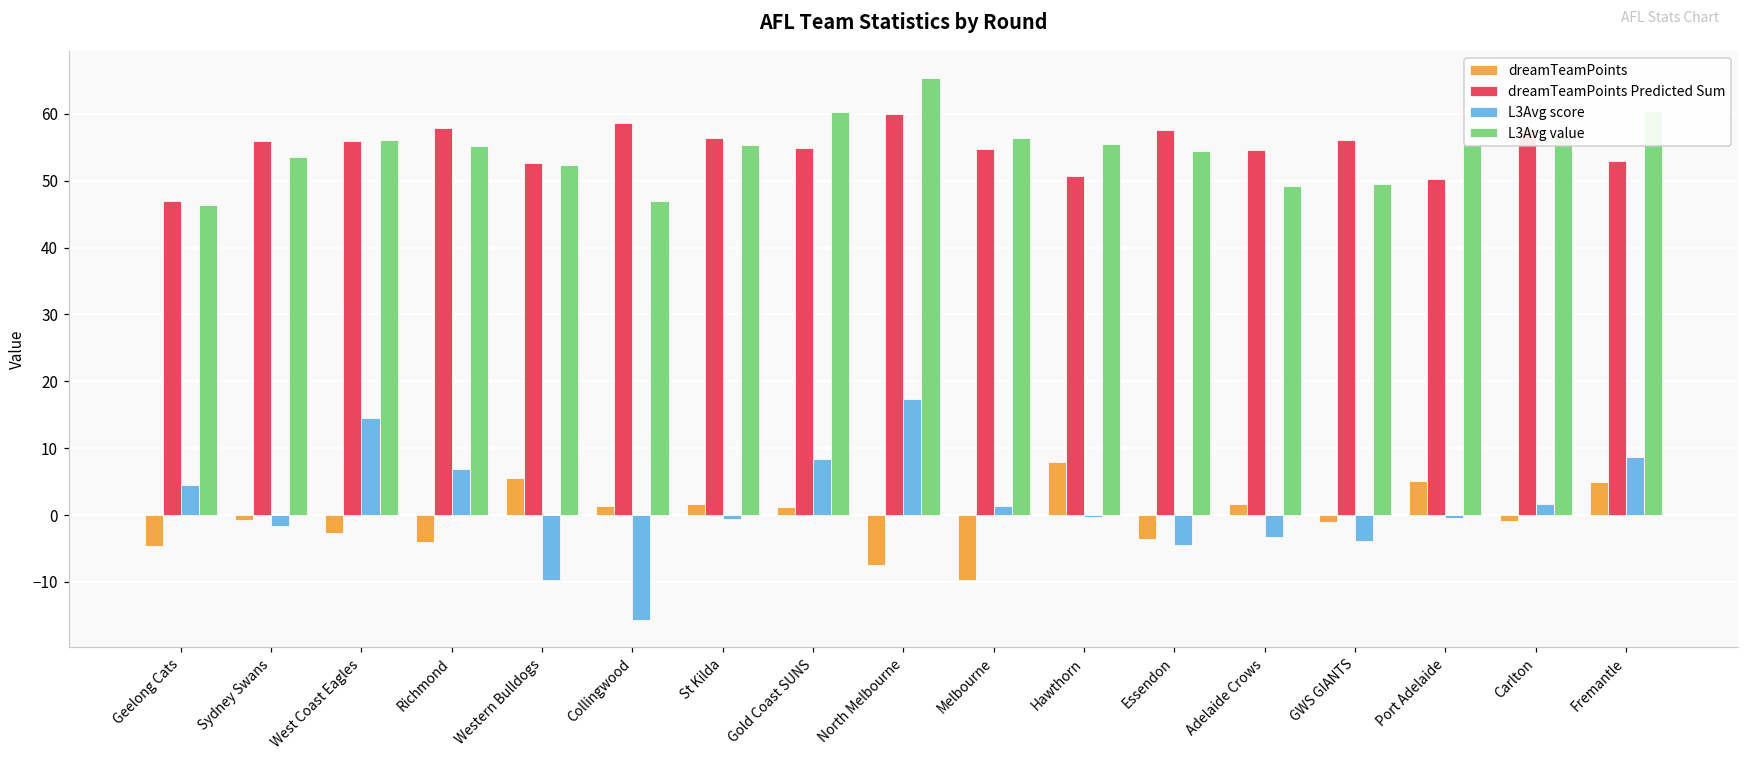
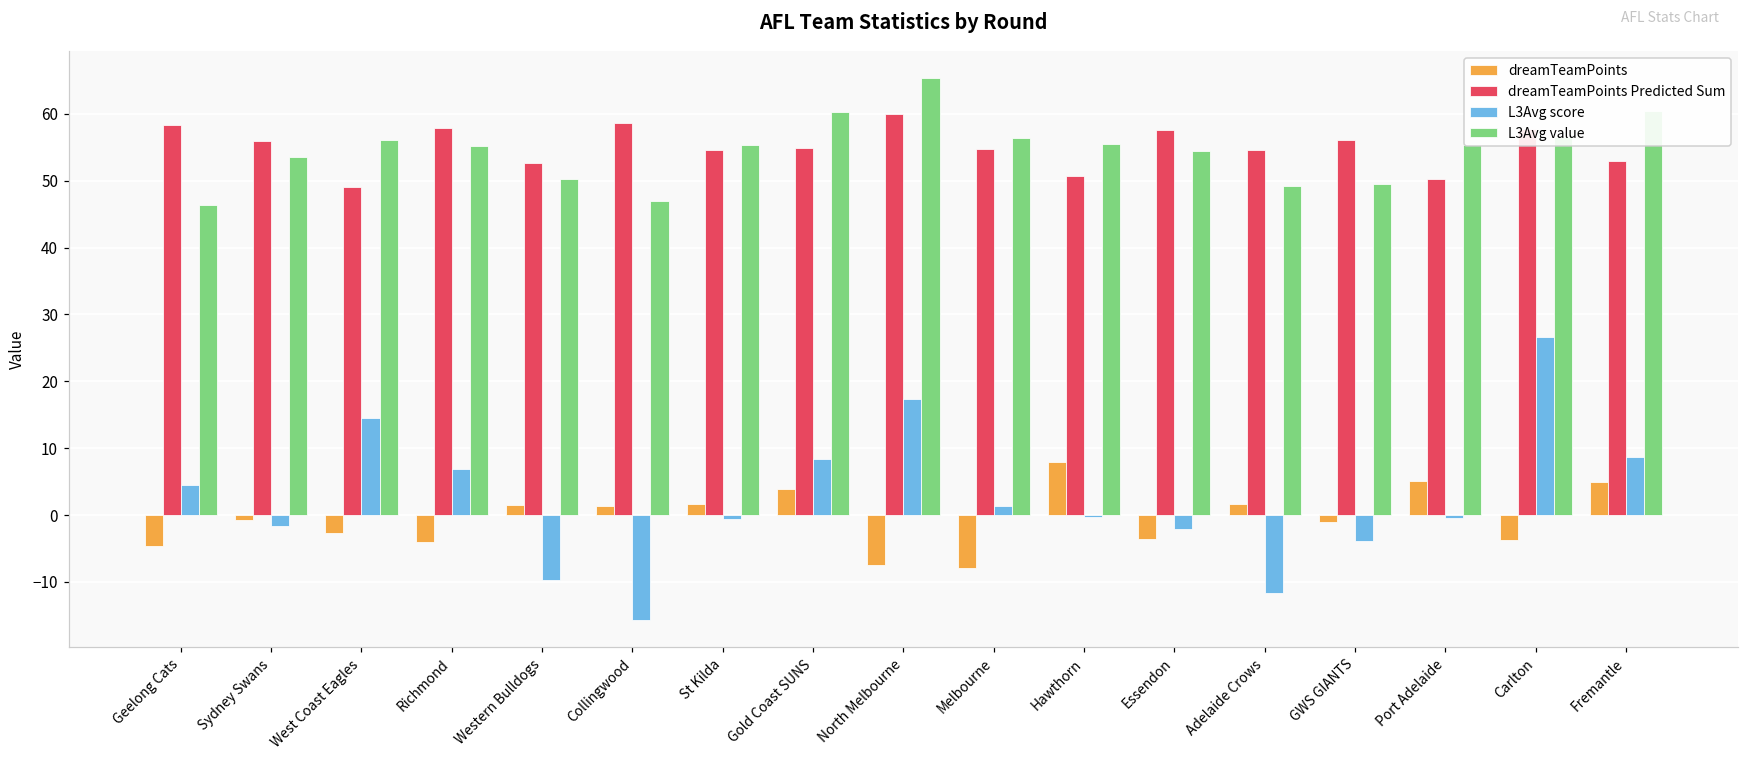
  {
    "dreamTeamPoints": {
      "Geelong Cats": -5,
      "Sydney Swans": -1,
      "West Coast Eagles": -3,
      "Richmond": -4,
-     "Western Bulldogs": 6,
+     "Western Bulldogs": 2,
      "Collingwood": 1,
      "St Kilda": 2,
-     "Gold Coast SUNS": 1,
+     "Gold Coast SUNS": 4,
      "North Melbourne": -7,
-     "Melbourne": -10,
+     "Melbourne": -8,
      "Hawthorn": 8,
      "Essendon": -4,
      "Adelaide Crows": 2,
      "GWS GIANTS": -1,
      "Port Adelaide": 5,
-     "Carlton": -1,
+     "Carlton": -4,
      "Fremantle": 5
    },
    "dreamTeamPoints Predicted Sum": {
-     "Geelong Cats": 47,
+     "Geelong Cats": 58,
      "Sydney Swans": 56,
-     "West Coast Eagles": 56,
+     "West Coast Eagles": 49,
      "Richmond": 58,
      "Western Bulldogs": 53,
      "Collingwood": 59,
-     "St Kilda": 56,
+     "St Kilda": 55,
      "Gold Coast SUNS": 55,
      "North Melbourne": 60,
      "Melbourne": 55,
      "Hawthorn": 51,
      "Essendon": 58,
      "Adelaide Crows": 55,
      "GWS GIANTS": 56,
      "Port Adelaide": 50,
      "Fremantle": 53
    },
    "L3Avg score": {
      "Geelong Cats": 5,
      "Sydney Swans": -2,
      "West Coast Eagles": 14,
      "Richmond": 7,
      "Western Bulldogs": -10,
      "Collingwood": -16,
      "St Kilda": -1,
      "Gold Coast SUNS": 8,
      "North Melbourne": 17,
      "Melbourne": 1,
-     "Essendon": -5,
-     "Adelaide Crows": -3,
+     "Essendon": -2,
+     "Adelaide Crows": -12,
      "GWS GIANTS": -4,
      "Port Adelaide": 0,
-     "Carlton": 2,
+     "Carlton": 27,
      "Fremantle": 9
    },
    "L3Avg value": {
      "Geelong Cats": 46,
      "Sydney Swans": 54,
      "West Coast Eagles": 56,
      "Richmond": 55,
-     "Western Bulldogs": 52,
+     "Western Bulldogs": 50,
      "Collingwood": 47,
      "St Kilda": 55,
      "Gold Coast SUNS": 60,
      "North Melbourne": 65,
      "Melbourne": 56,
      "Hawthorn": 55,
      "Essendon": 54,
      "Adelaide Crows": 49,
      "GWS GIANTS": 49
    }
  }
